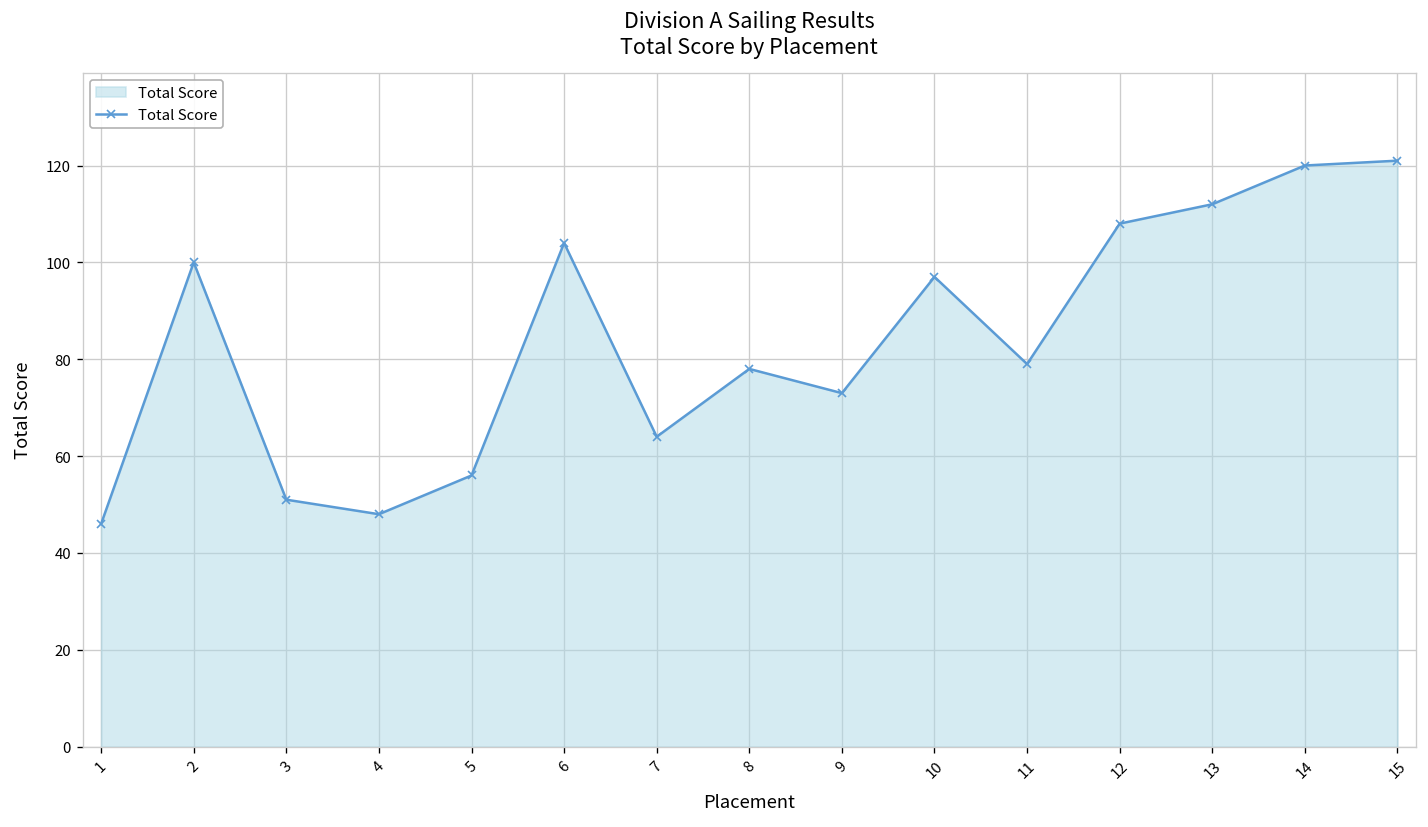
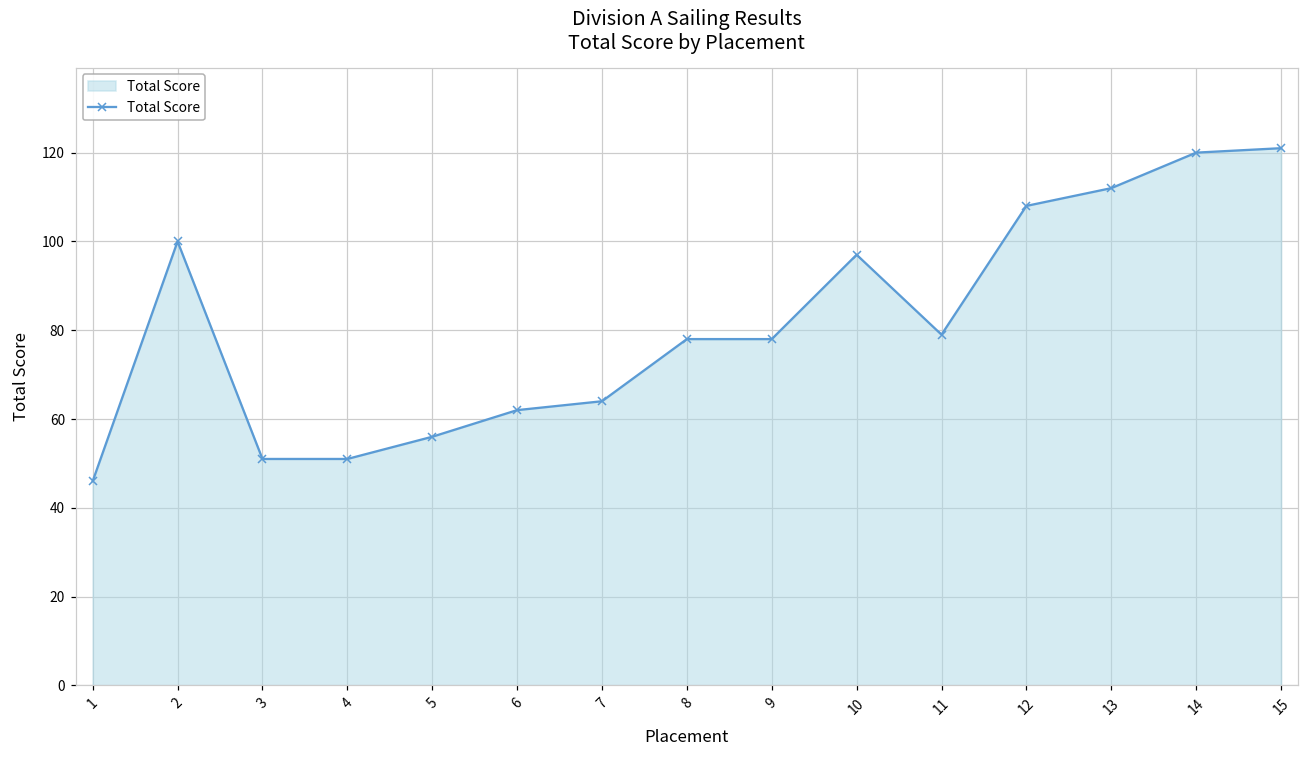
  {
    "1": 46,
    "2": 100,
    "3": 51,
-   "4": 48,
+   "4": 51,
    "5": 56,
-   "6": 104,
+   "6": 62,
    "7": 64,
    "8": 78,
-   "9": 73,
+   "9": 78,
    "10": 97,
    "11": 79,
    "12": 108,
    "13": 112,
    "14": 120,
    "15": 121
  }
